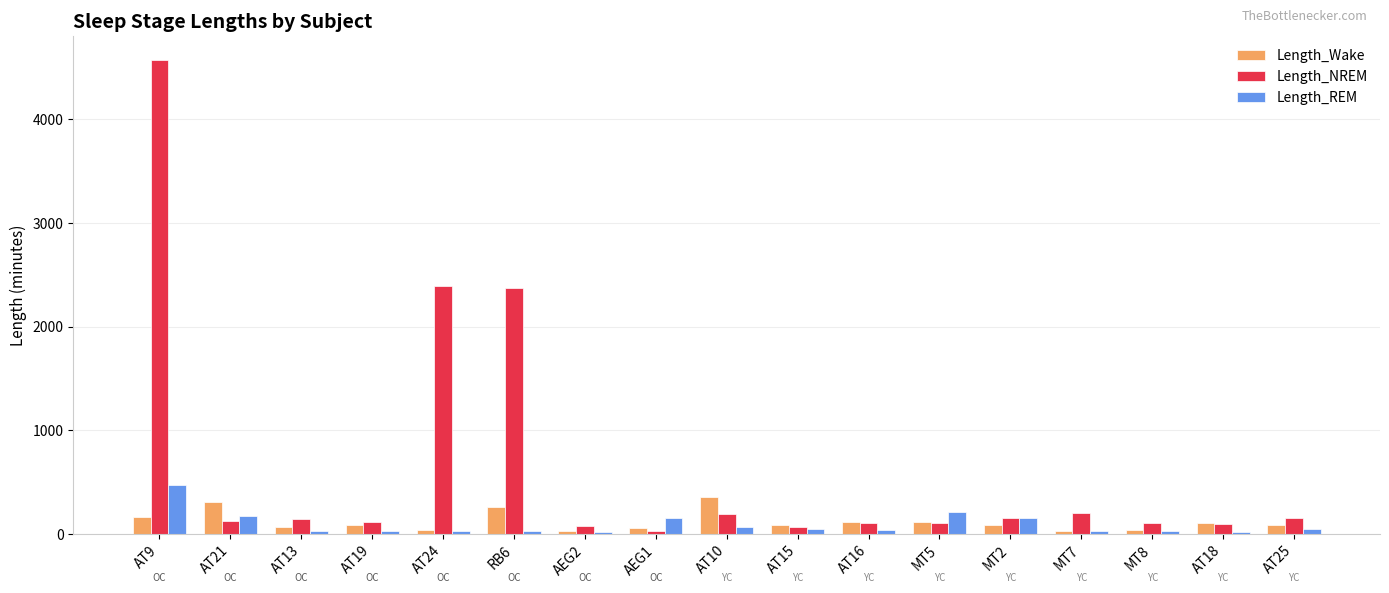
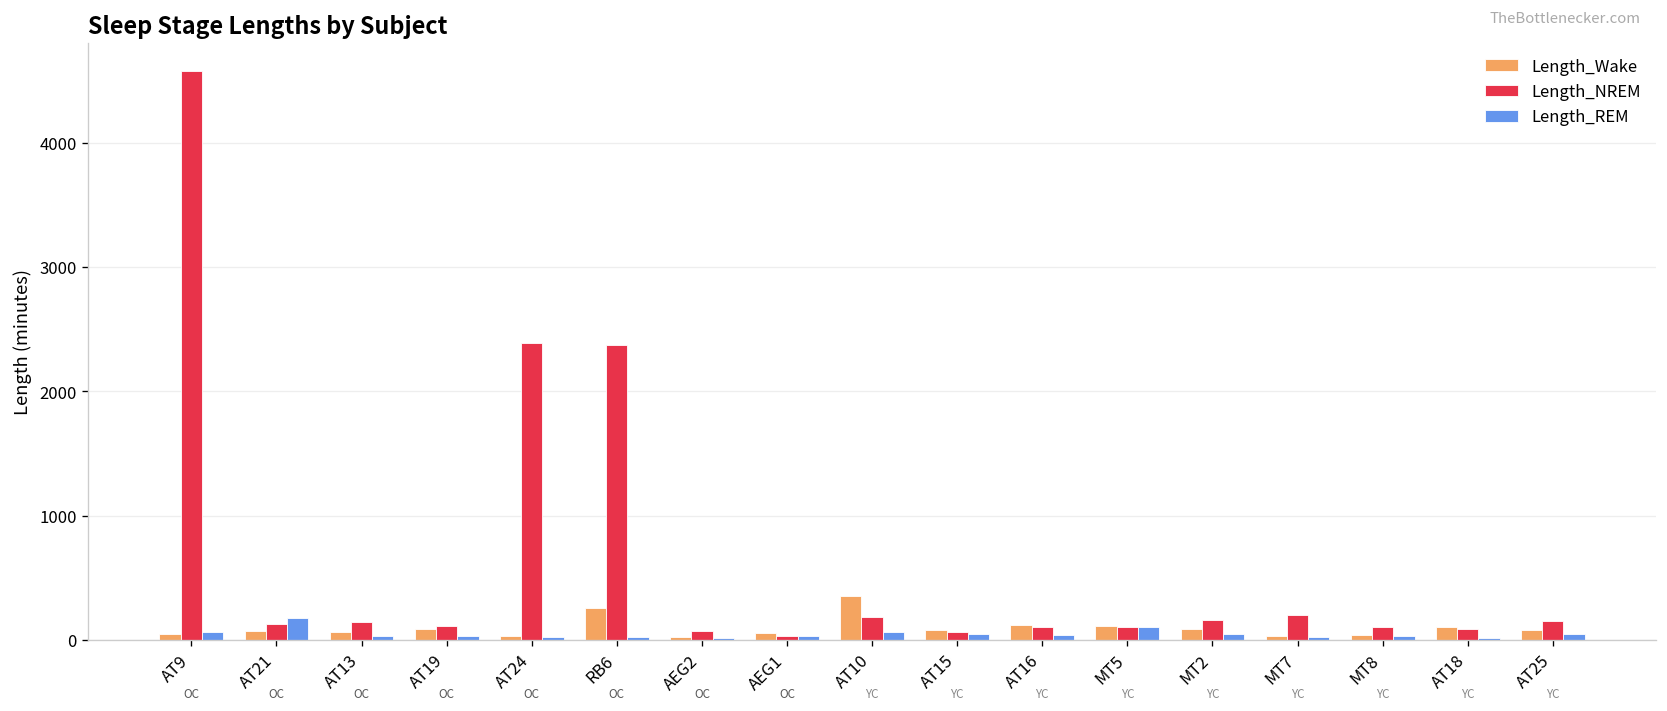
  {
    "Length_Wake": {
-     "AT9": 160,
-     "AT21": 310,
+     "AT9": 50,
+     "AT21": 80,
      "AT13": 70,
      "AT19": 90,
      "AT24": 40,
      "RB6": 260,
      "AEG2": 30,
      "AEG1": 60,
      "AT10": 360,
      "AT15": 90,
      "AT16": 120,
      "MT5": 120,
      "MT2": 90,
      "MT7": 30,
      "MT8": 40,
      "AT18": 110,
      "AT25": 90
    },
    "Length_NREM": {
      "AT9": 4570,
      "AT21": 130,
      "AT13": 150,
      "AT19": 120,
      "AT24": 2390,
      "RB6": 2370,
      "AEG2": 80,
      "AEG1": 30,
      "AT10": 190,
      "AT15": 60,
      "AT16": 110,
      "MT5": 110,
      "MT2": 160,
      "MT7": 210,
      "MT8": 110,
      "AT18": 90,
      "AT25": 160
    },
    "Length_REM": {
-     "AT9": 480,
+     "AT9": 70,
      "AT21": 180,
      "AT13": 30,
      "AT19": 30,
      "AT24": 30,
      "RB6": 30,
-     "AEG1": 160,
+     "AEG1": 30,
      "AT10": 70,
      "AT15": 50,
      "AT16": 40,
-     "MT5": 210,
-     "MT2": 160,
+     "MT5": 110,
+     "MT2": 50,
      "MT7": 30,
      "MT8": 30,
      "AT25": 50
    }
  }
